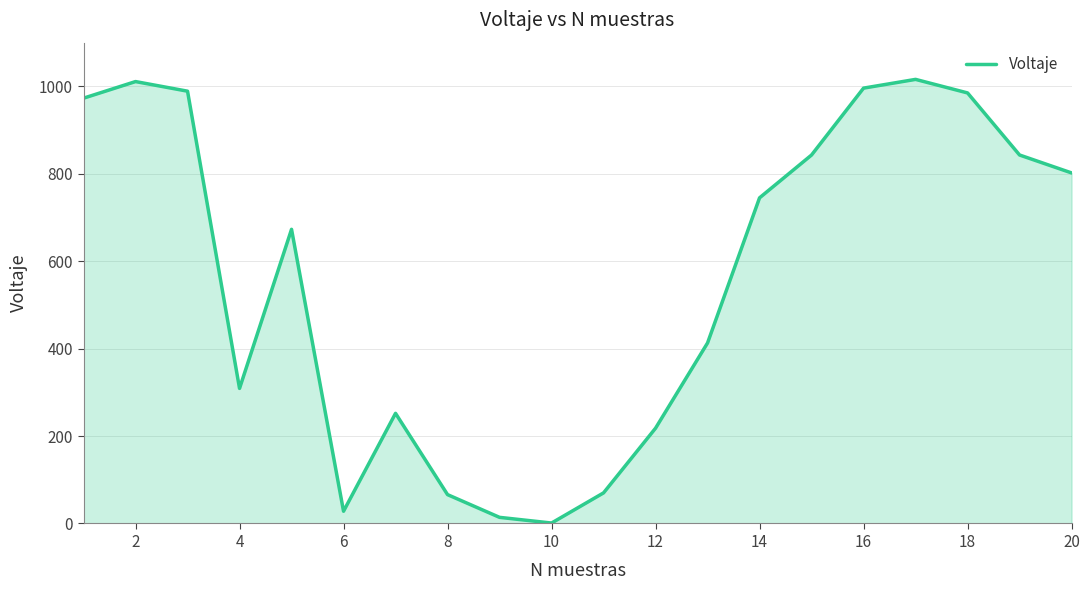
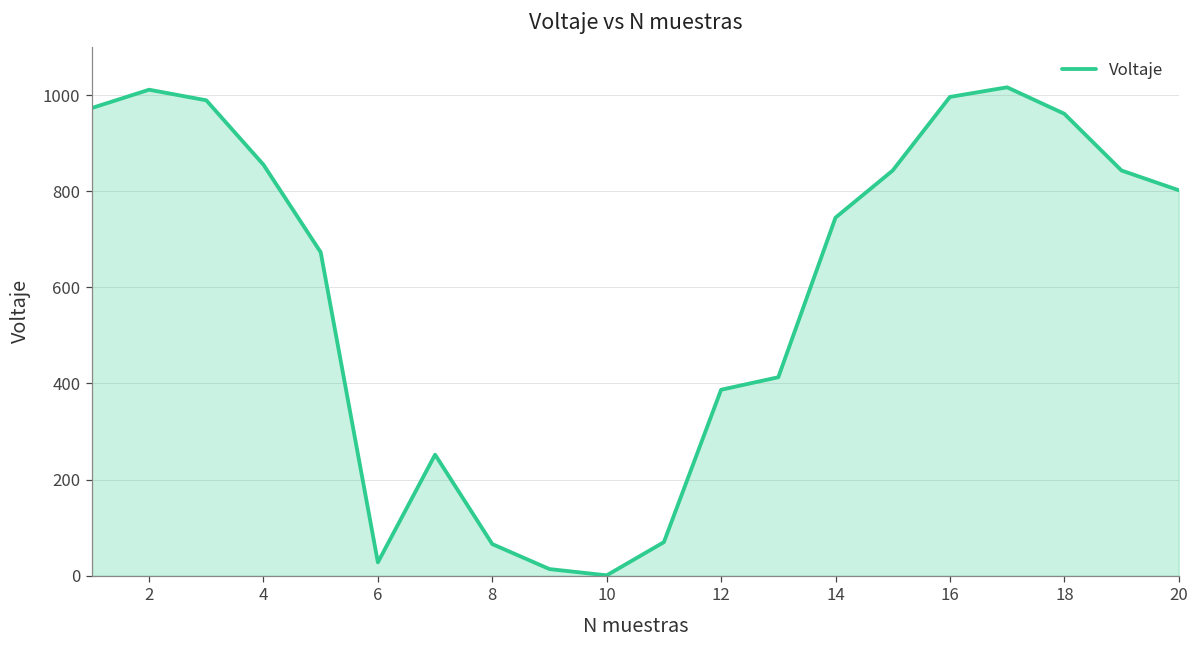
  {
    "2": 1010,
-   "4": 310,
+   "4": 860,
    "6": 30,
    "8": 70,
    "10": 0,
-   "12": 220,
+   "12": 390,
    "14": 750,
    "16": 1000,
-   "18": 990,
+   "18": 960,
    "20": 800
  }
